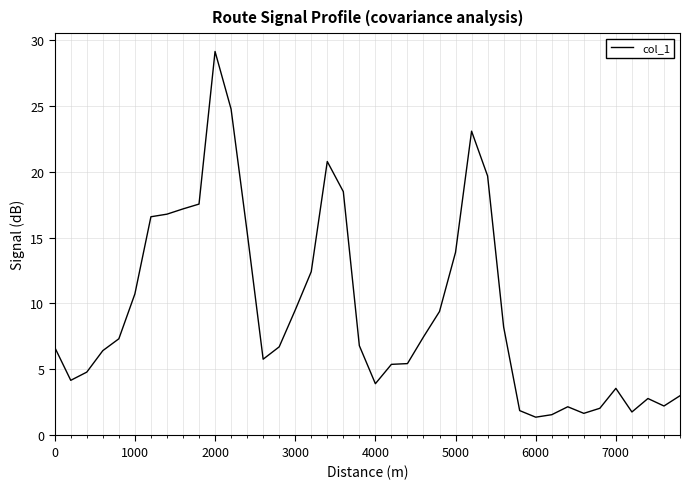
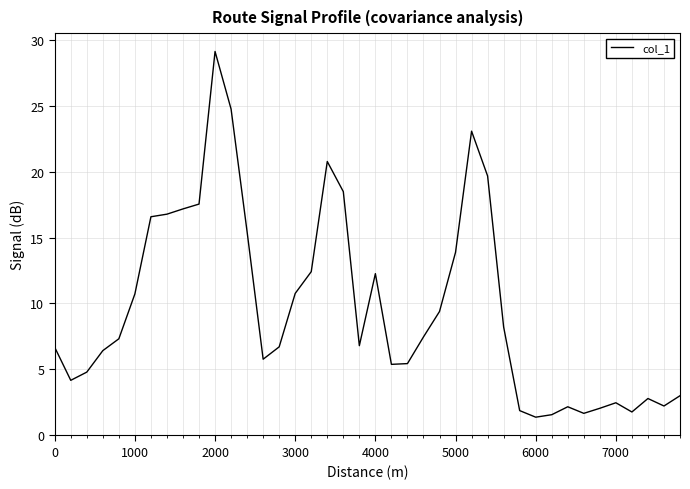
  {
    "0": 6.6,
    "1000": 10.7,
    "2000": 29.2,
-   "3000": 9.5,
-   "4000": 3.9,
+   "3000": 10.7,
+   "4000": 12.2,
    "5000": 13.9,
    "6000": 1.3,
-   "7000": 3.5
+   "7000": 2.4
  }
